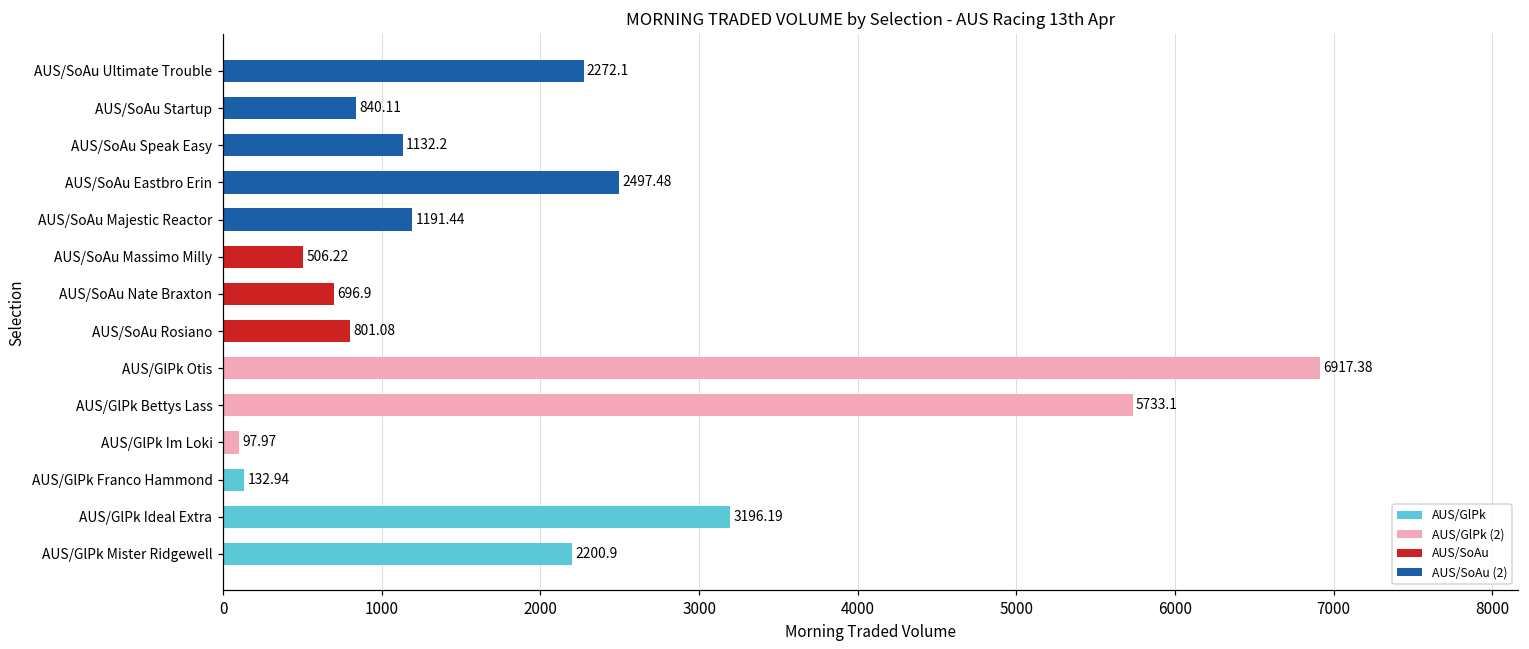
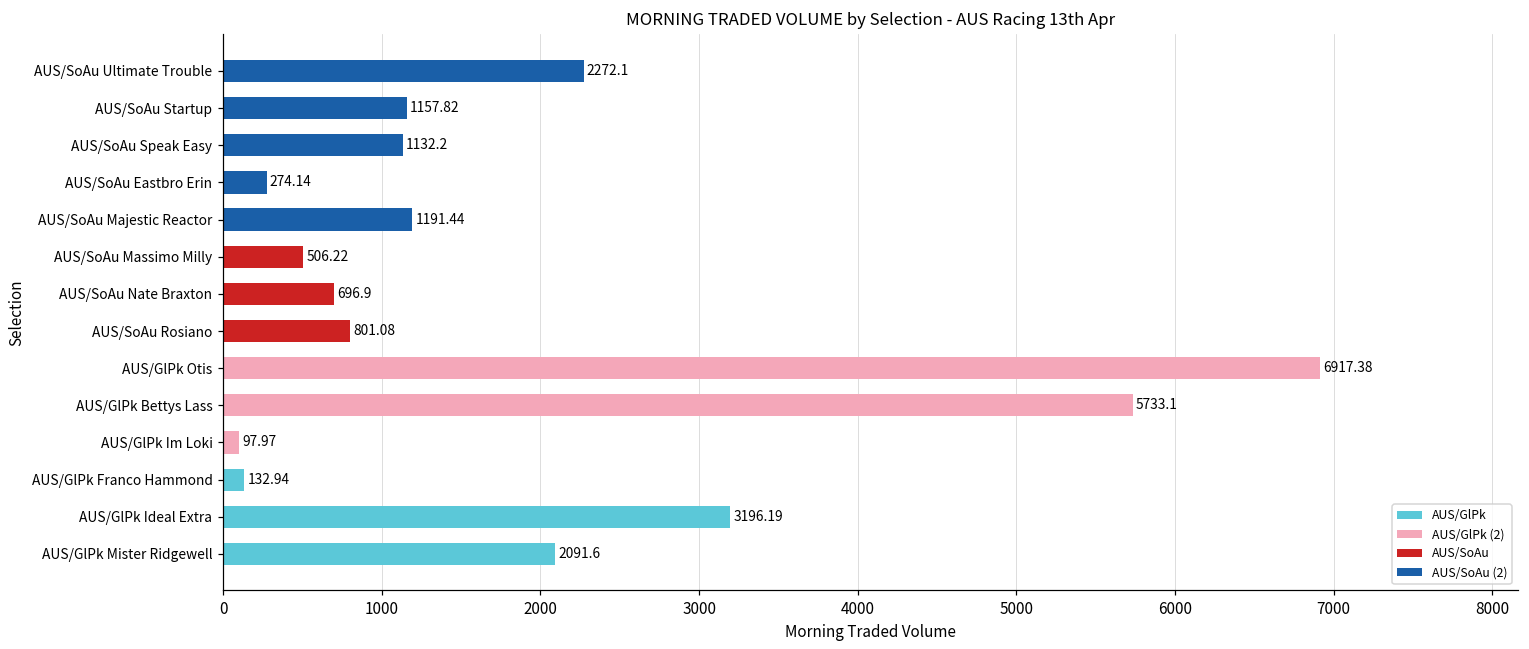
  {
    "AUS/SoAu Ultimate Trouble": 2272.1,
-   "AUS/SoAu Startup": 840.11,
+   "AUS/SoAu Startup": 1157.82,
    "AUS/SoAu Speak Easy": 1132.2,
-   "AUS/SoAu Eastbro Erin": 2497.48,
+   "AUS/SoAu Eastbro Erin": 274.14,
    "AUS/SoAu Majestic Reactor": 1191.44,
    "AUS/SoAu Massimo Milly": 506.22,
    "AUS/SoAu Nate Braxton": 696.9,
    "AUS/SoAu Rosiano": 801.08,
    "AUS/GlPk Otis": 6917.38,
    "AUS/GlPk Bettys Lass": 5733.1,
    "AUS/GlPk Im Loki": 97.97,
    "AUS/GlPk Franco Hammond": 132.94,
    "AUS/GlPk Ideal Extra": 3196.19,
-   "AUS/GlPk Mister Ridgewell": 2200.9
+   "AUS/GlPk Mister Ridgewell": 2091.6
  }
